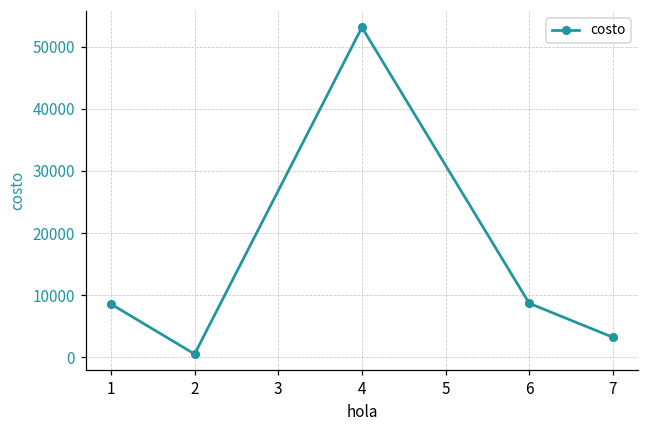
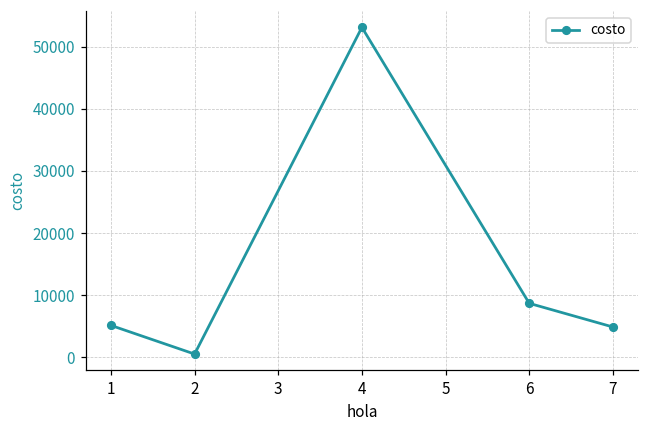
  {
-   "1": 9000,
+   "1": 5000,
    "2": 1000,
    "4": 53000,
    "6": 9000,
-   "7": 3000
+   "7": 5000
  }
